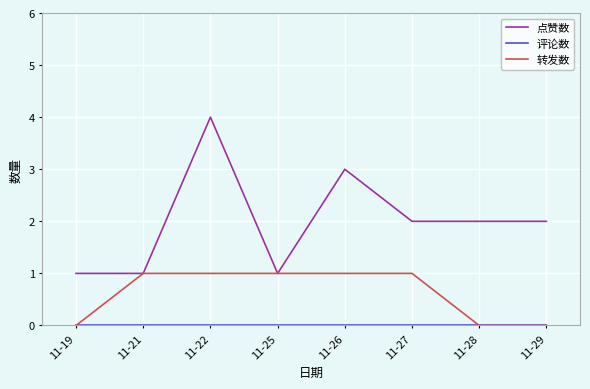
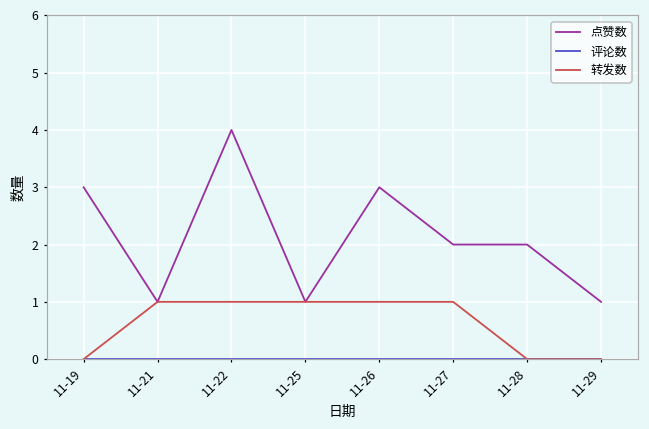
  {
    "点赞数": {
-     "11-19": 1,
+     "11-19": 3,
      "11-22": 4,
      "11-26": 3,
      "11-27": 2,
      "11-28": 2,
-     "11-29": 2
+     "11-29": 1
    },
    "评论数": {
      "11-21": 0,
      "11-22": 0,
      "11-25": 0,
      "11-26": 0,
      "11-27": 0
    },
    "转发数": {
      "11-22": 1,
      "11-26": 1,
      "11-27": 1
    }
  }
